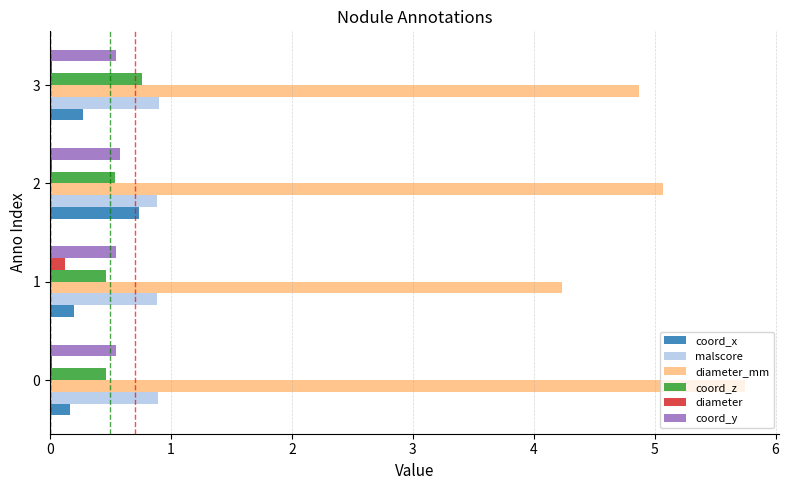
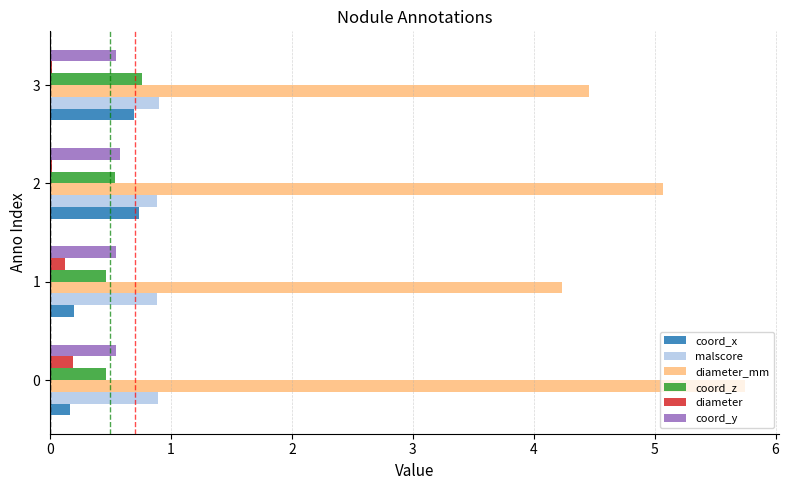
  {
    "coord_x": {
-     "3": 0.27,
+     "3": 0.69,
      "2": 0.73,
      "1": 0.20,
      "0": 0.16
    },
    "malscore": {
      "3": 0.91,
      "2": 0.89,
      "1": 0.88,
      "0": 0.90
    },
    "diameter_mm": {
-     "3": 4.87,
+     "3": 4.46,
      "2": 5.07,
      "1": 4.23
    },
    "coord_z": {
      "3": 0.76,
      "2": 0.54,
      "1": 0.46,
      "0": 0.46
    },
    "diameter": {
      "1": 0.12,
-     "0": 0.02
+     "0": 0.19
    },
    "coord_y": {
      "3": 0.54,
      "2": 0.58,
      "1": 0.54,
      "0": 0.54
    }
  }
